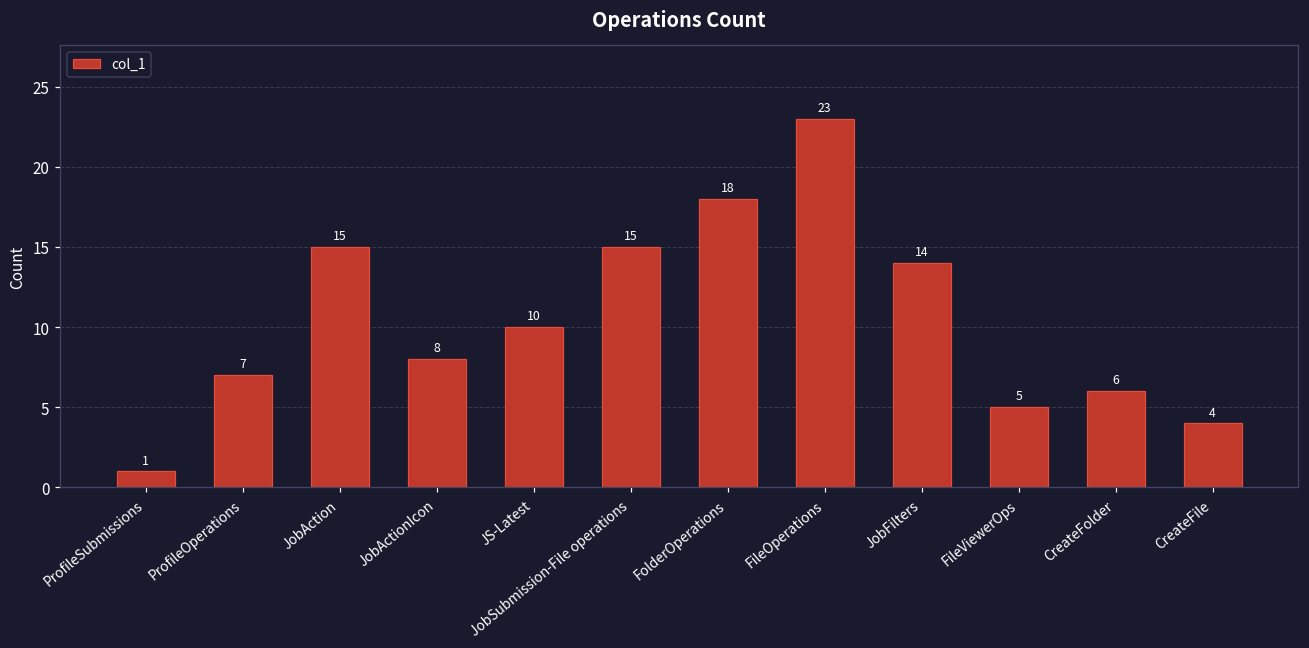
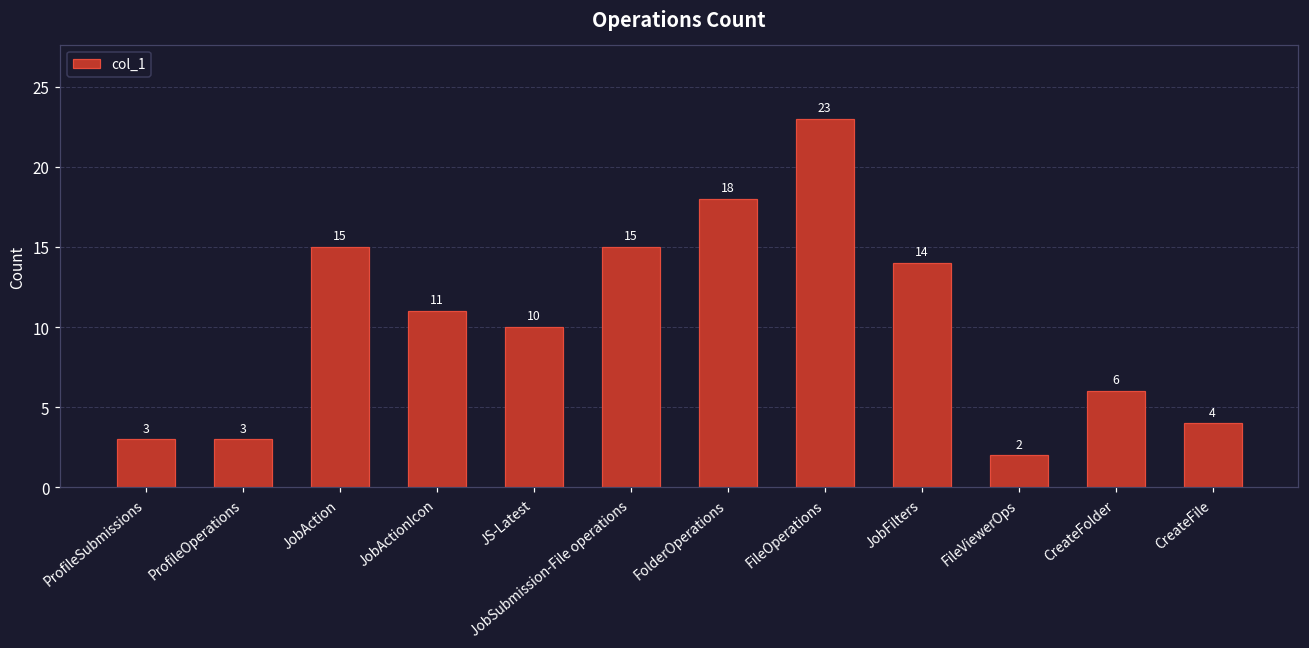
  {
-   "ProfileSubmissions": 1,
-   "ProfileOperations": 7,
+   "ProfileSubmissions": 3,
+   "ProfileOperations": 3,
    "JobAction": 15,
-   "JobActionIcon": 8,
+   "JobActionIcon": 11,
    "JS-Latest": 10,
    "JobSubmission-File operations": 15,
    "FolderOperations": 18,
    "FileOperations": 23,
    "JobFilters": 14,
-   "FileViewerOps": 5,
+   "FileViewerOps": 2,
    "CreateFolder": 6,
    "CreateFile": 4
  }
